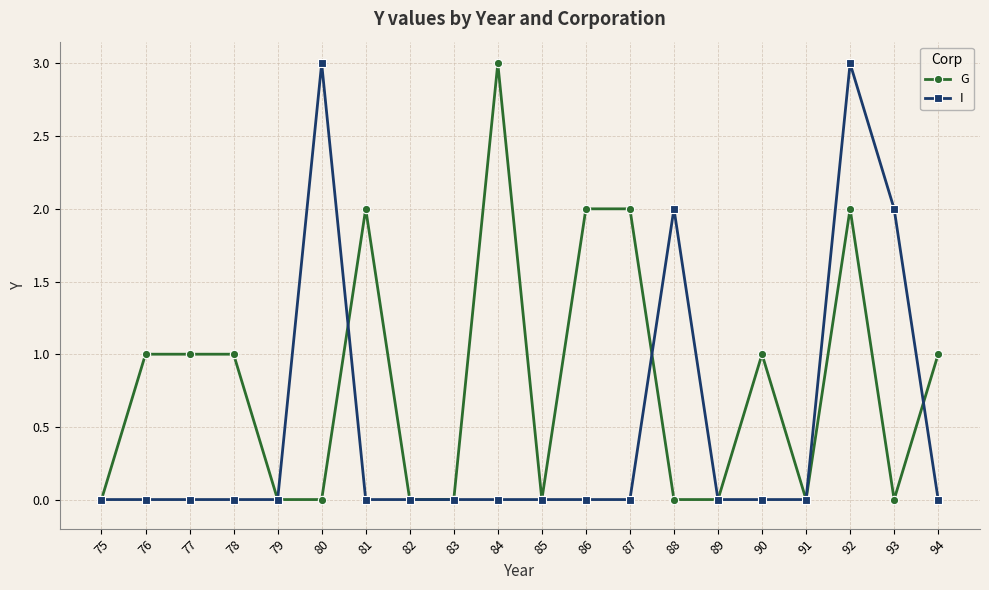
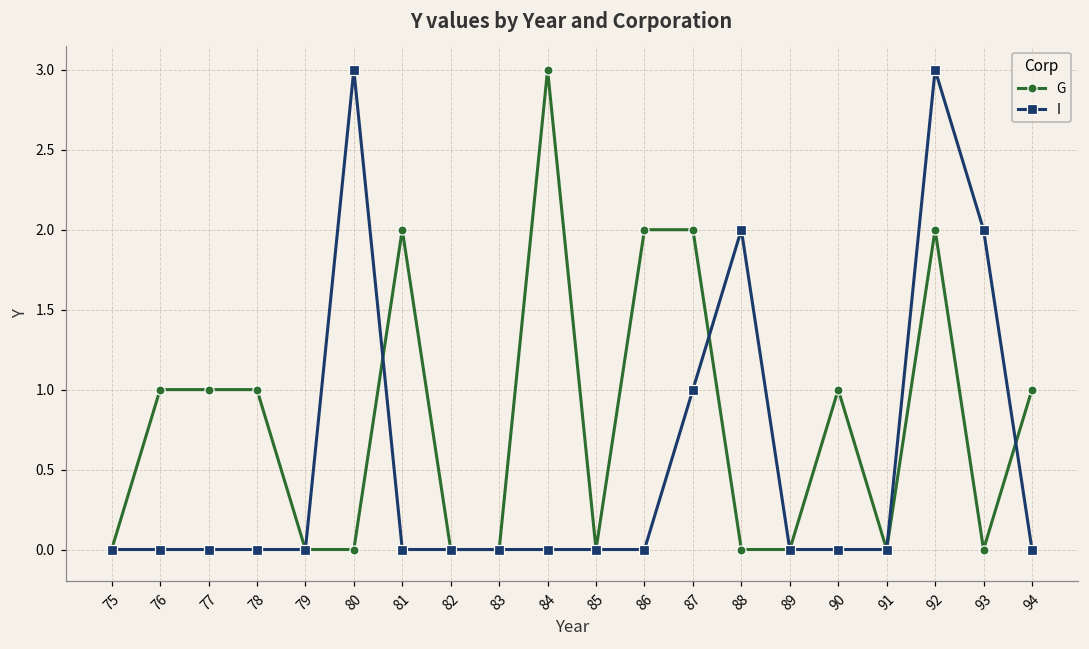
  {
    "G": {
      "76": 1,
      "77": 1,
      "78": 1,
      "80": 0,
      "81": 2,
      "84": 3,
      "86": 2,
      "87": 2,
      "88": 0,
      "90": 1,
      "92": 2,
      "93": 0,
      "94": 1
    },
    "I": {
      "76": 0,
      "77": 0,
      "78": 0,
      "80": 3,
      "81": 0,
      "84": 0,
      "86": 0,
-     "87": 0,
+     "87": 1,
      "88": 2,
      "90": 0,
      "92": 3,
      "93": 2,
      "94": 0
    }
  }
